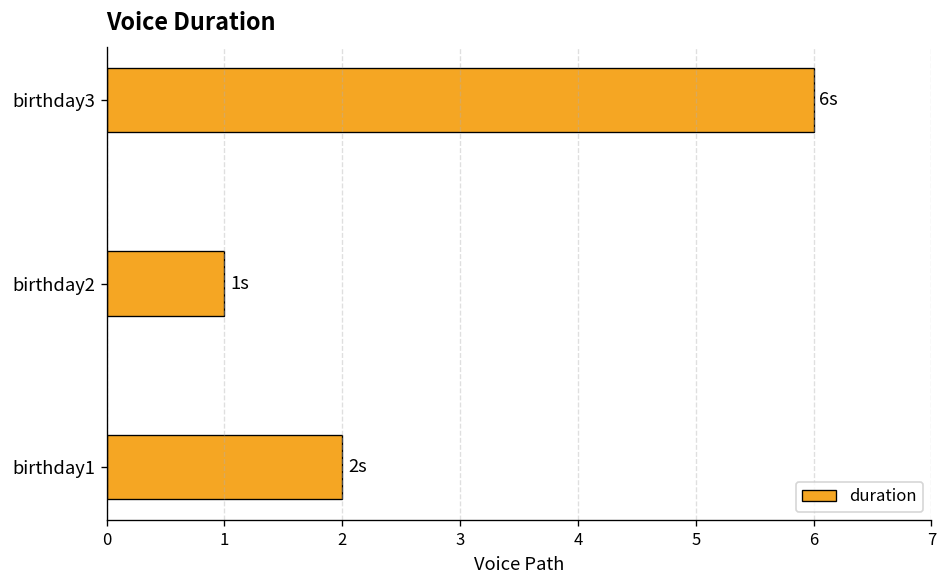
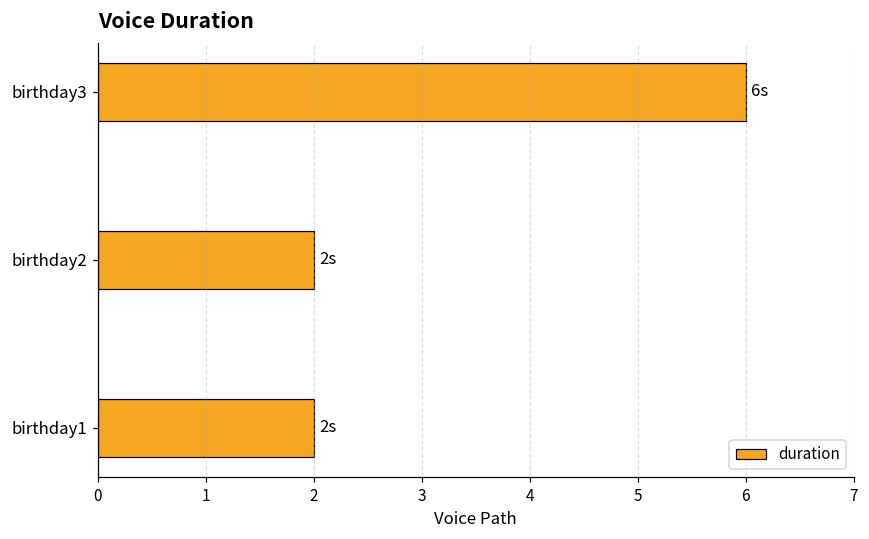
  {
    "birthday3": "6s",
-   "birthday2": "1s",
+   "birthday2": "2s",
    "birthday1": "2s"
  }
